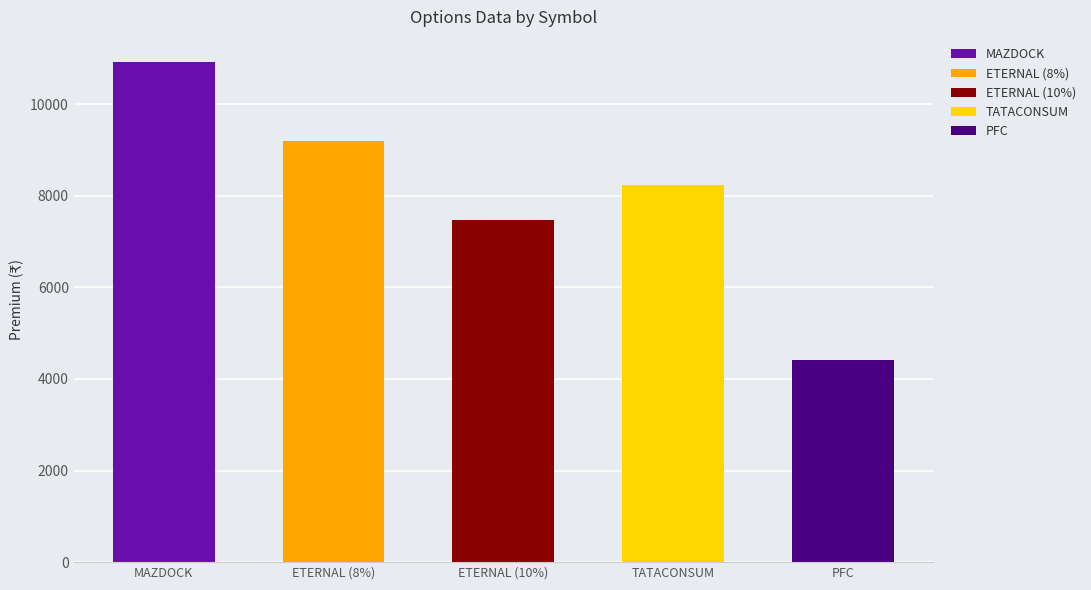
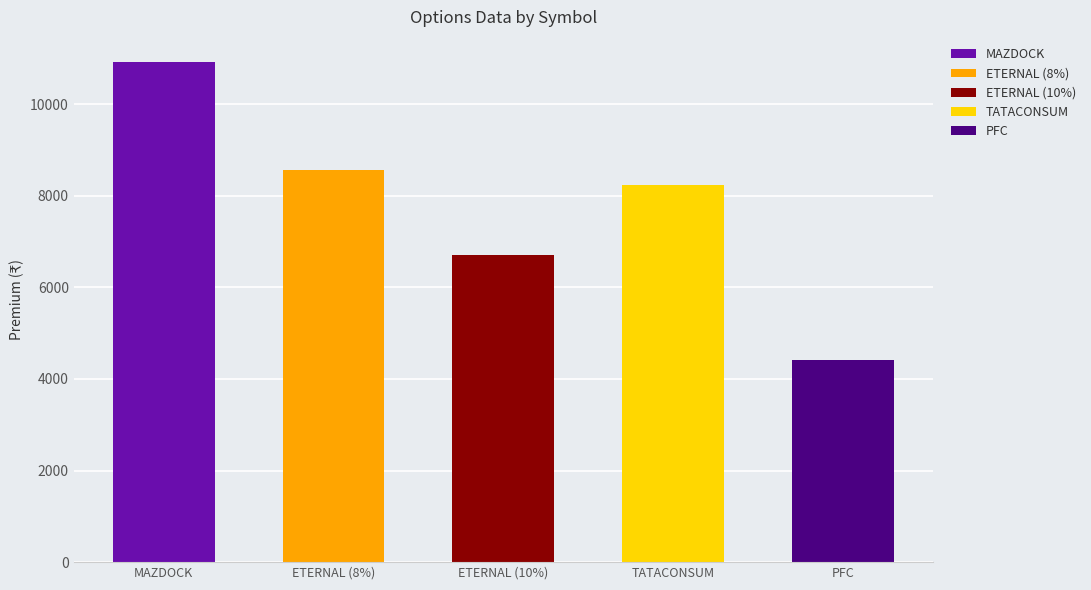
  {
    "MAZDOCK": 10900,
-   "ETERNAL (8%)": 9200,
-   "ETERNAL (10%)": 7500,
+   "ETERNAL (8%)": 8600,
+   "ETERNAL (10%)": 6700,
    "TATACONSUM": 8200,
    "PFC": 4400
  }
